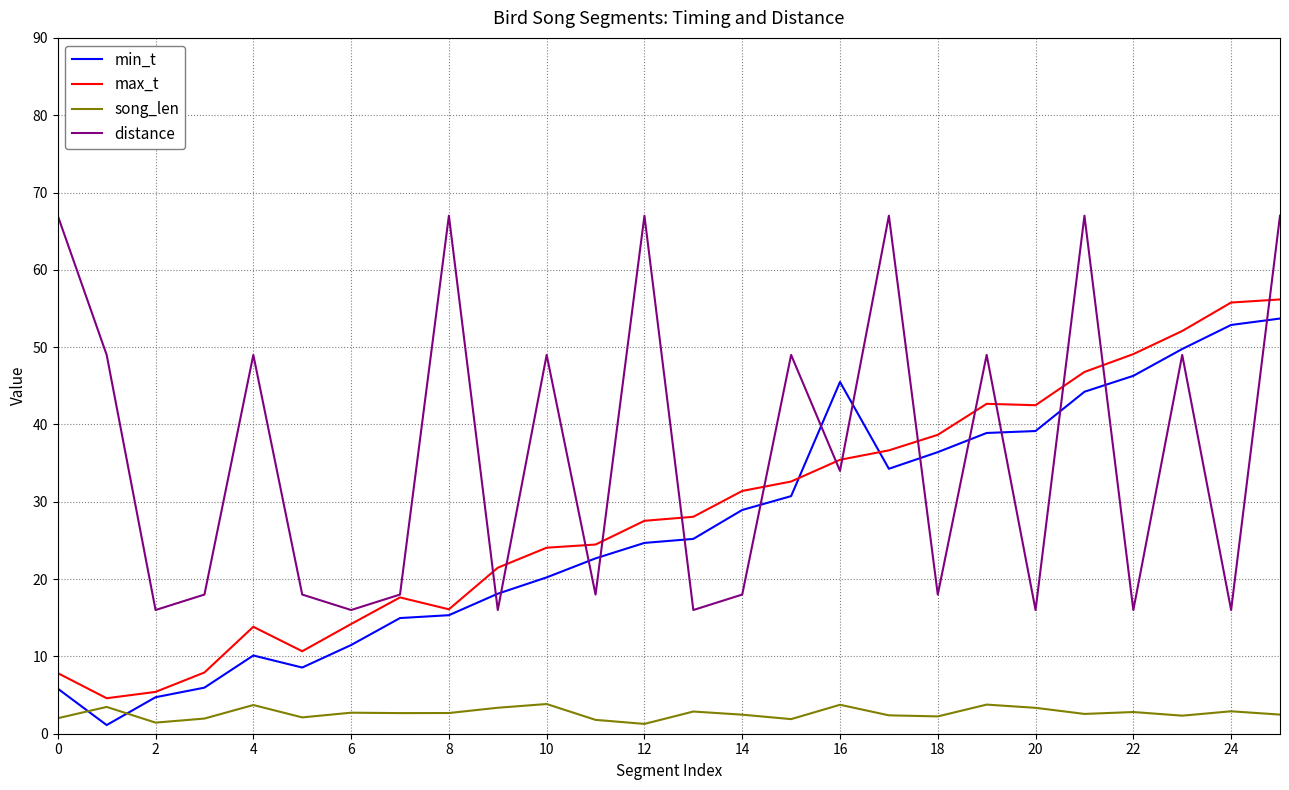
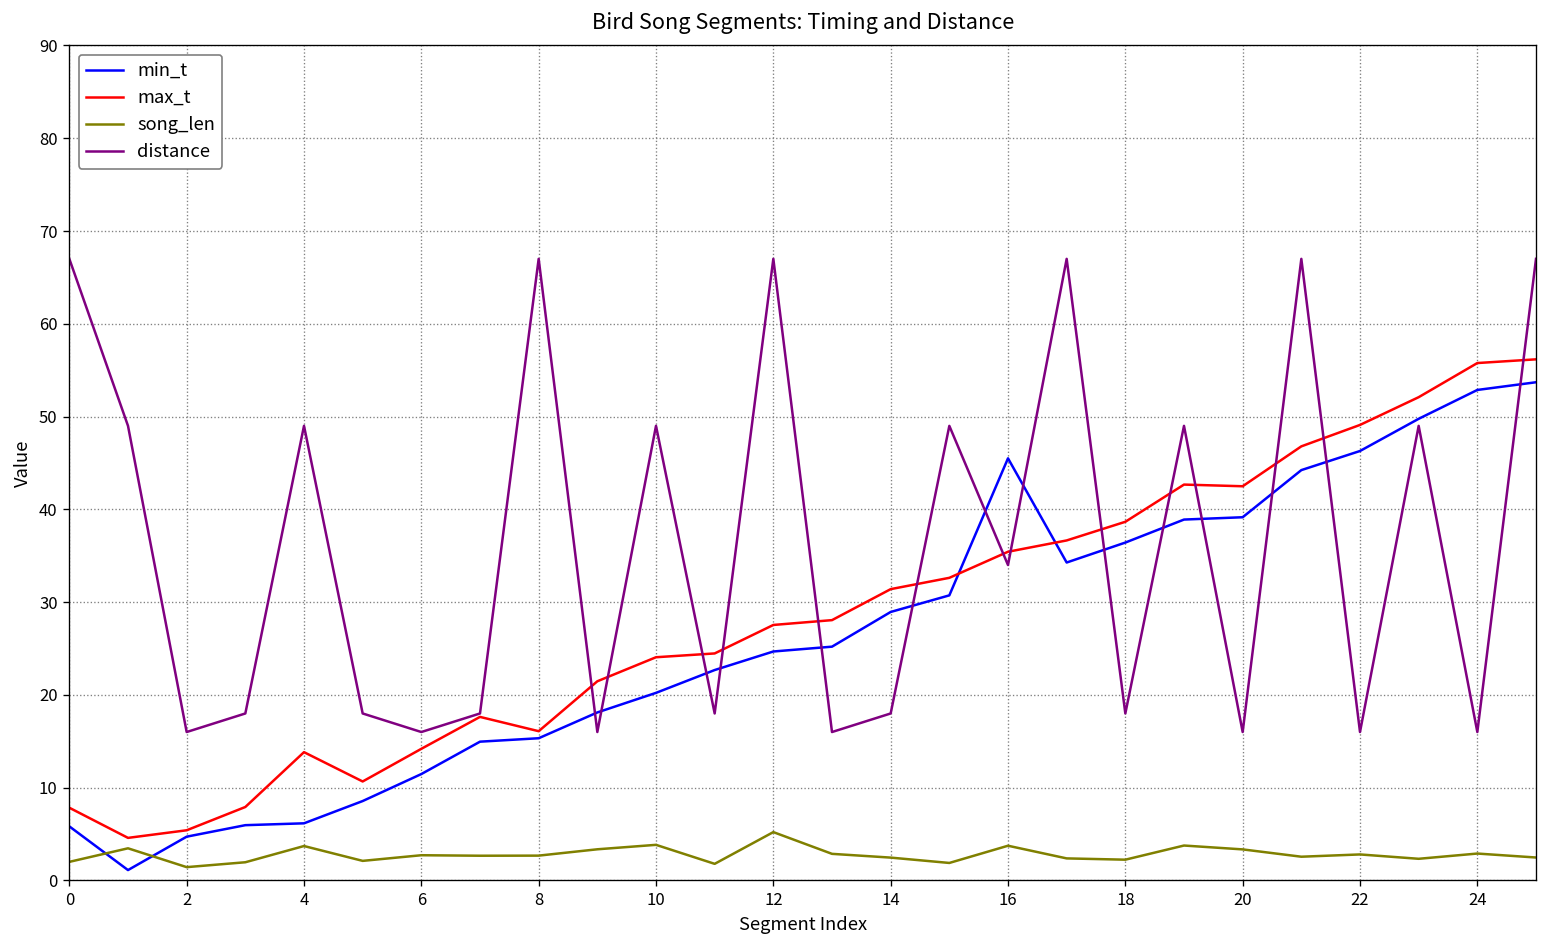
  {
    "min_t": {
      "0": 6,
      "2": 5,
-     "4": 10,
+     "4": 6,
      "6": 11,
      "8": 15,
      "10": 20,
      "12": 25,
      "14": 29,
      "16": 46,
      "18": 36,
      "20": 39,
      "22": 46,
      "24": 53
    },
    "max_t": {
      "0": 8,
      "2": 5,
      "4": 14,
      "6": 14,
      "8": 16,
      "10": 24,
      "12": 28,
      "14": 31,
      "16": 35,
      "18": 39,
      "20": 42,
      "22": 49,
      "24": 56
    },
    "song_len": {
      "0": 2,
      "2": 1,
      "4": 4,
      "6": 3,
      "8": 3,
      "10": 4,
-     "12": 1,
+     "12": 5,
      "14": 2,
      "16": 4,
      "18": 2,
      "20": 3,
      "22": 3,
      "24": 3
    },
    "distance": {
      "0": 67,
      "2": 16,
      "4": 49,
      "6": 16,
      "8": 67,
      "10": 49,
      "12": 67,
      "14": 18,
      "16": 34,
      "18": 18,
      "20": 16,
      "22": 16,
      "24": 16
    }
  }
